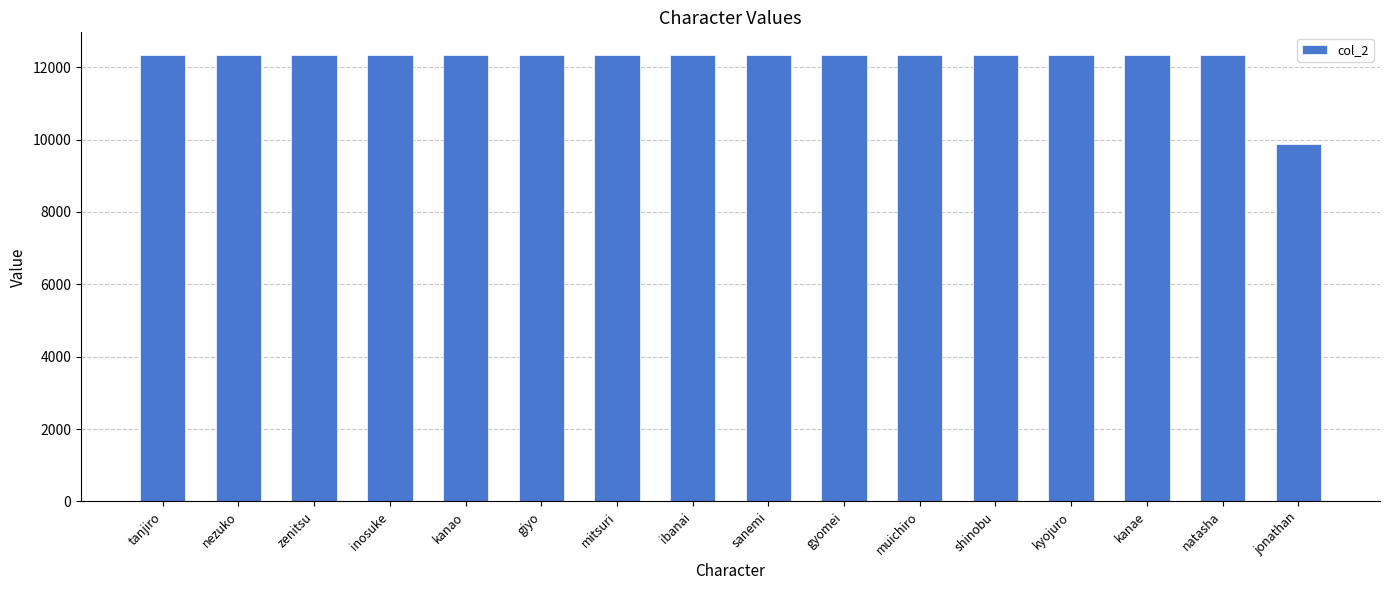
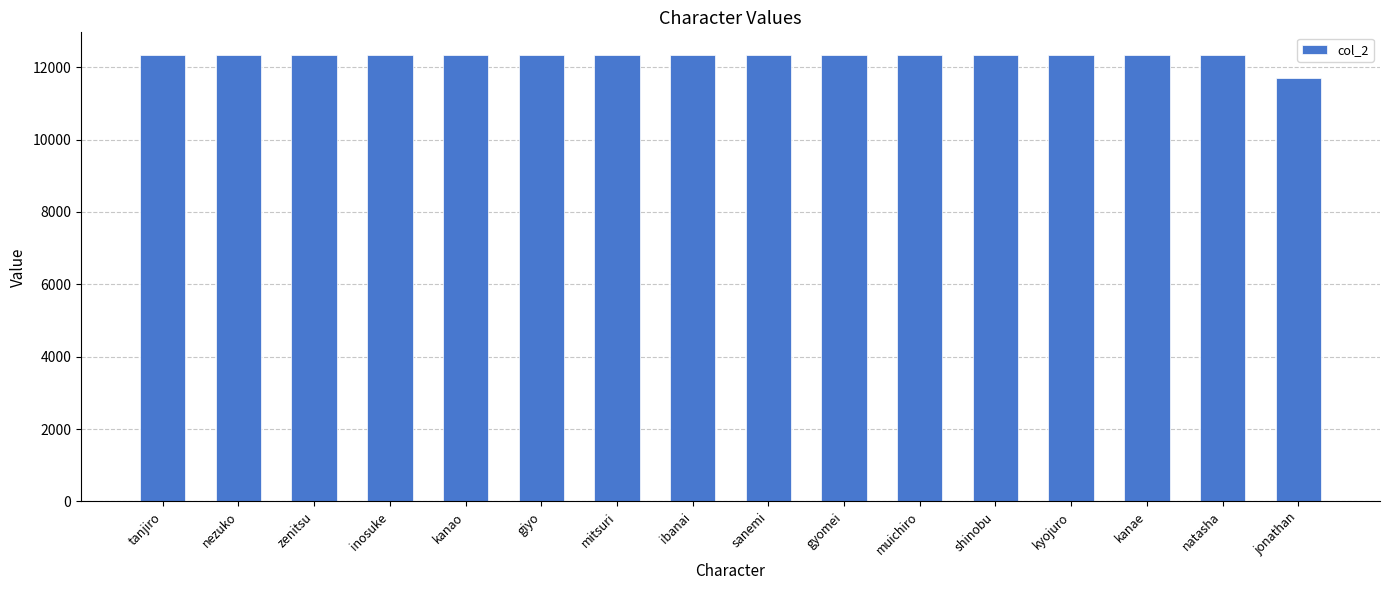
  {
    "tanjiro": 12300,
    "nezuko": 12300,
    "zenitsu": 12300,
    "inosuke": 12300,
    "kanao": 12300,
    "giyo": 12300,
    "mitsuri": 12300,
    "ibanai": 12300,
    "sanemi": 12300,
    "gyomei": 12300,
    "muichiro": 12300,
    "shinobu": 12300,
    "kyojuro": 12300,
    "kanae": 12300,
    "natasha": 12300,
-   "jonathan": 9900
+   "jonathan": 11700
  }
